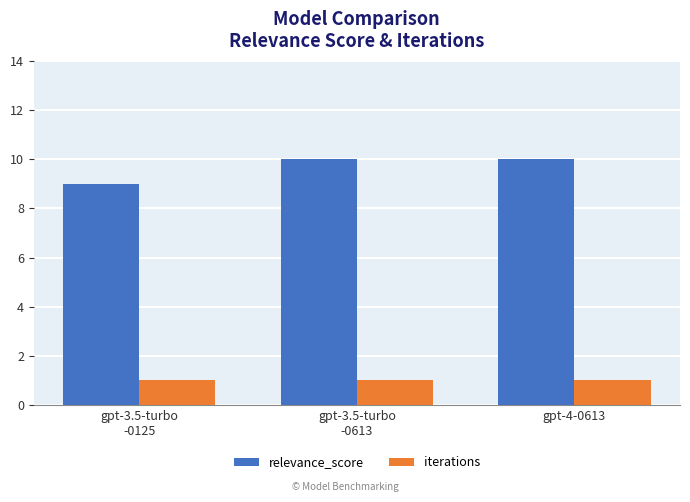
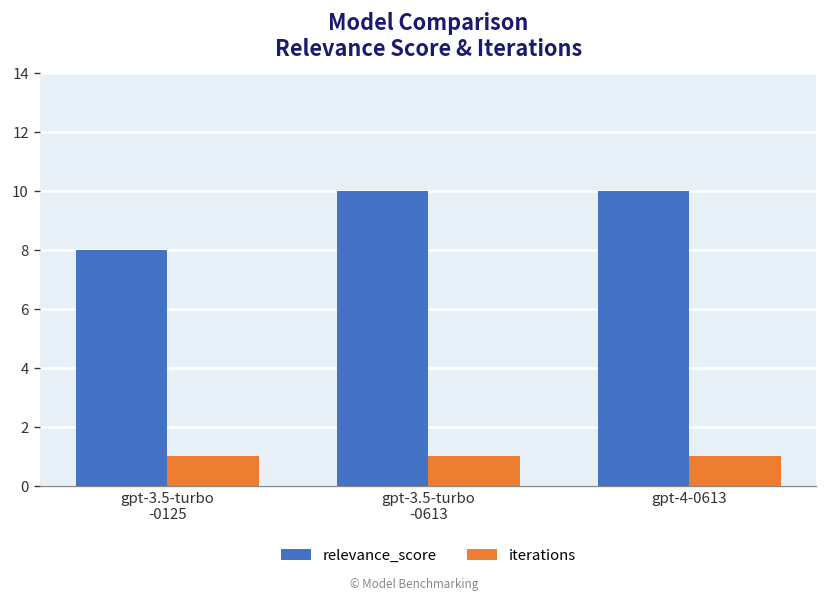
  {
    "relevance_score": {
-     "gpt-3.5-turbo -0125": 9,
+     "gpt-3.5-turbo -0125": 8,
      "gpt-3.5-turbo -0613": 10,
      "gpt-4-0613": 10
    },
    "iterations": {
      "gpt-3.5-turbo -0125": 1,
      "gpt-3.5-turbo -0613": 1,
      "gpt-4-0613": 1
    }
  }
